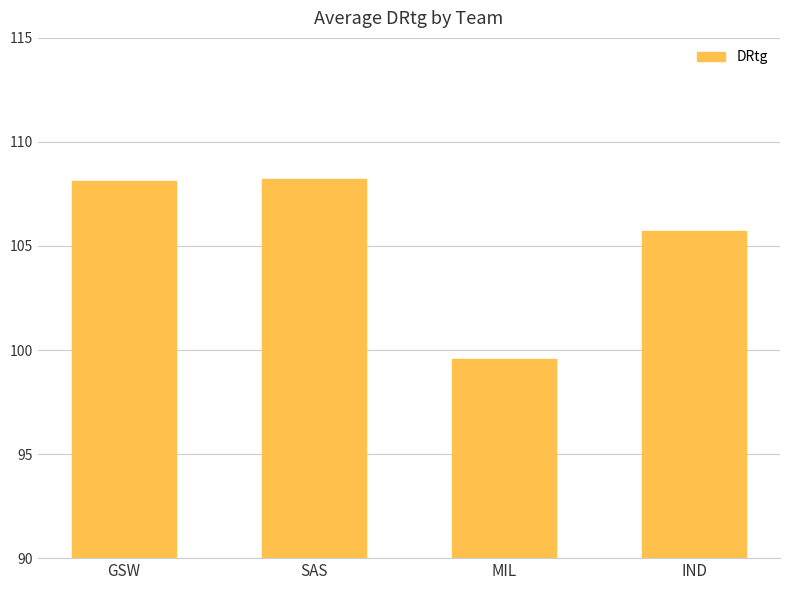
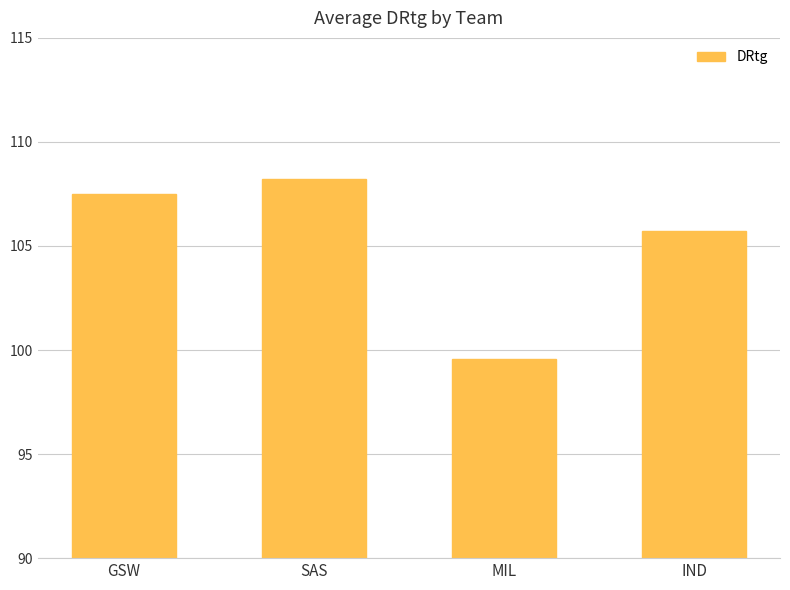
  {
-   "GSW": 108.1,
+   "GSW": 107.5,
    "SAS": 108.2,
    "MIL": 99.6,
    "IND": 105.7
  }
